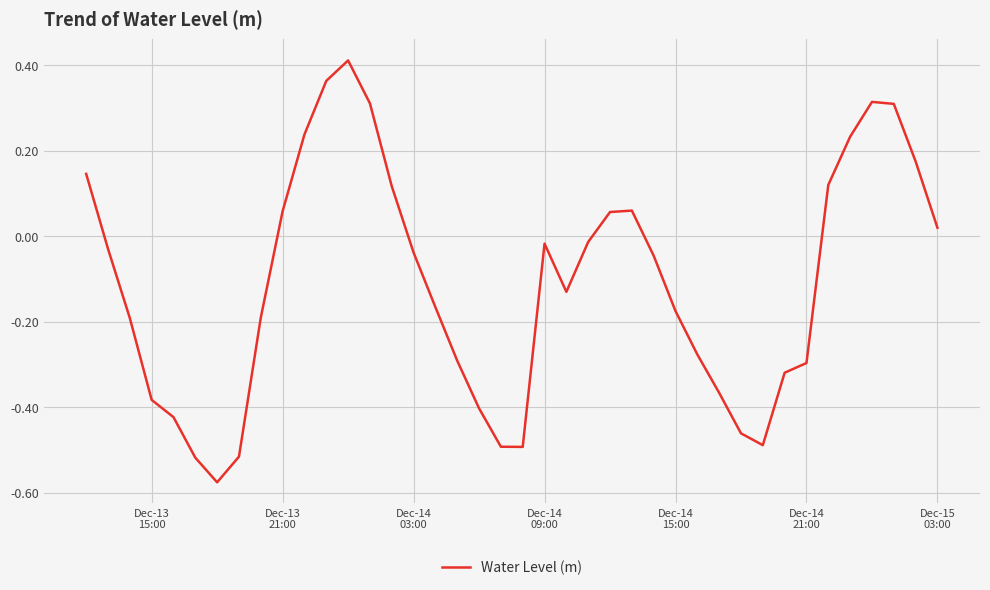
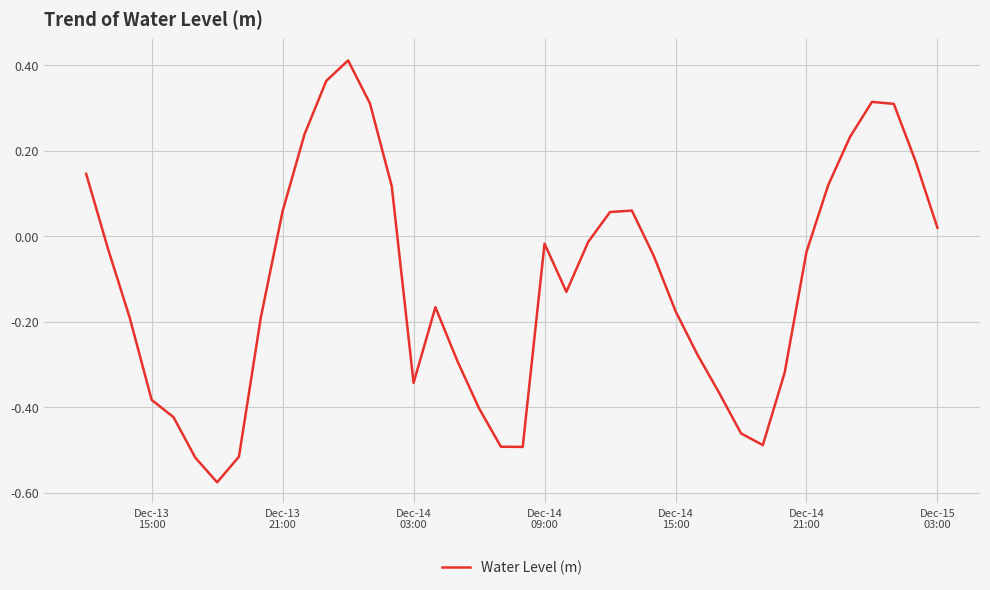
  {
    "Dec-13 15:00": -0.38,
    "Dec-13 21:00": 0.06,
-   "Dec-14 03:00": -0.04,
+   "Dec-14 03:00": -0.34,
    "Dec-14 09:00": -0.02,
    "Dec-14 15:00": -0.17,
-   "Dec-14 21:00": -0.30,
+   "Dec-14 21:00": -0.04,
    "Dec-15 03:00": 0.02
  }
